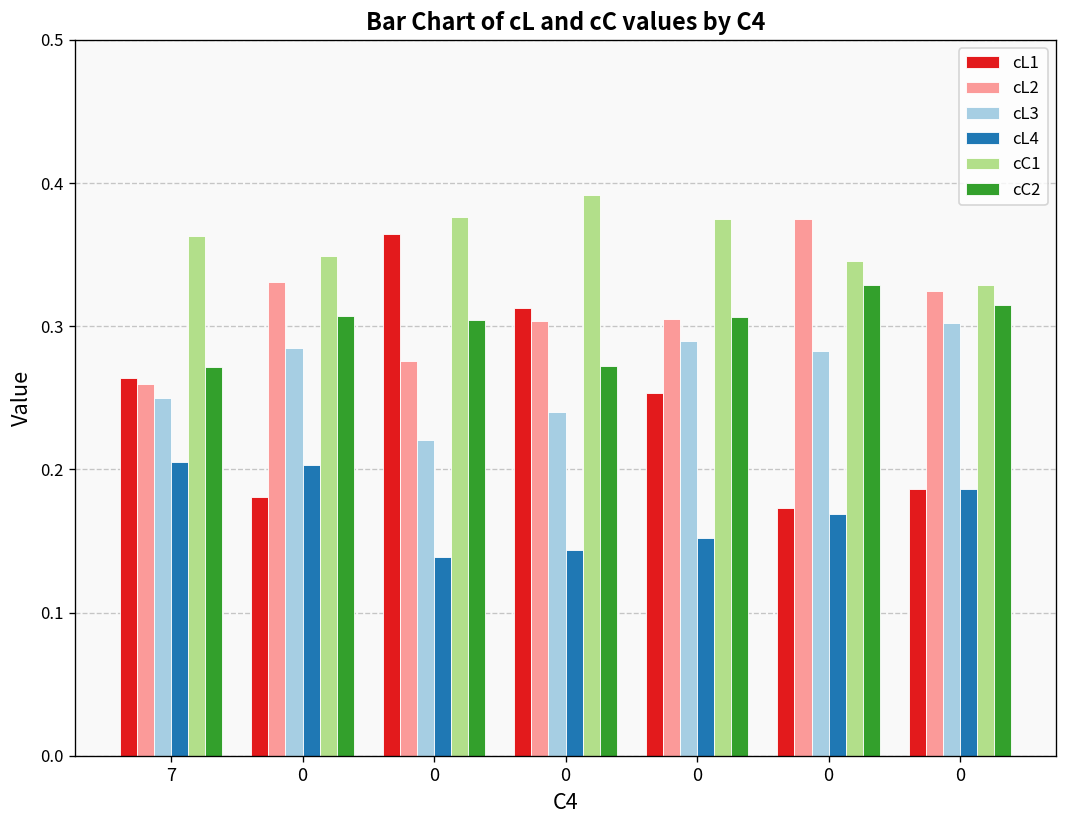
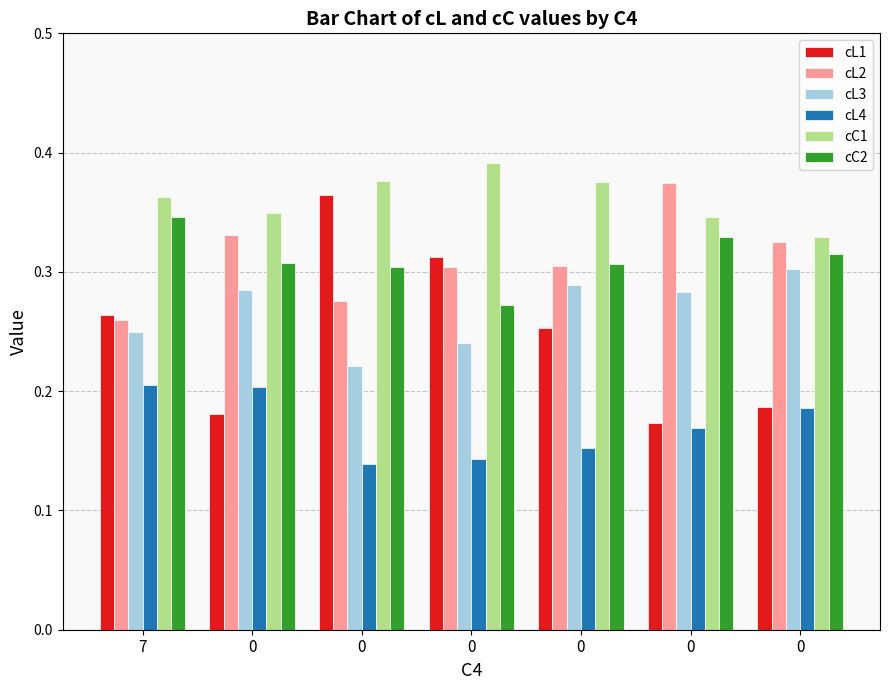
  {
    "cL1": {
      "7": 0.264
    },
    "cL2": {
      "7": 0.260
    },
    "cL3": {
      "7": 0.250
    },
    "cL4": {
      "7": 0.205
    },
    "cC1": {
      "7": 0.363
    },
    "cC2": {
-     "7": 0.271
+     "7": 0.346
    }
  }
